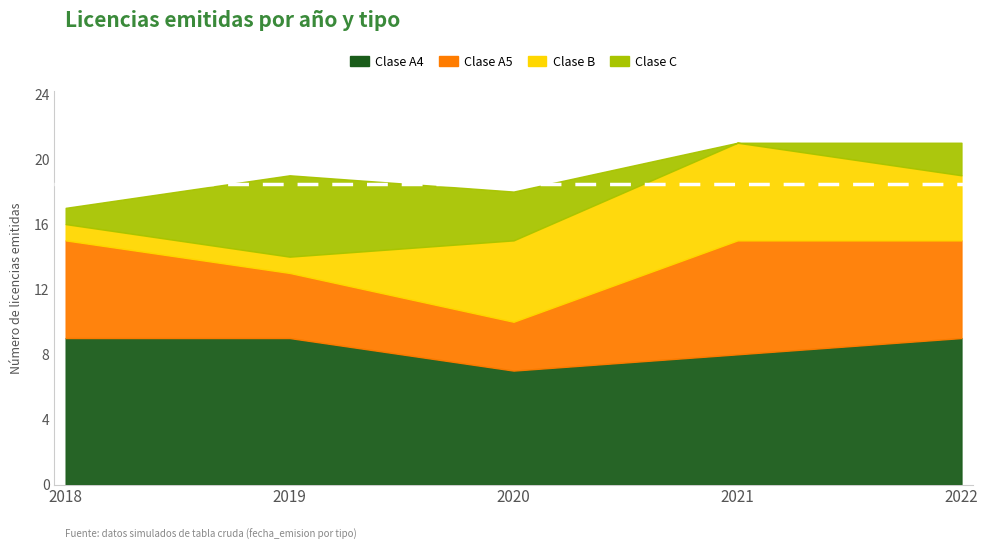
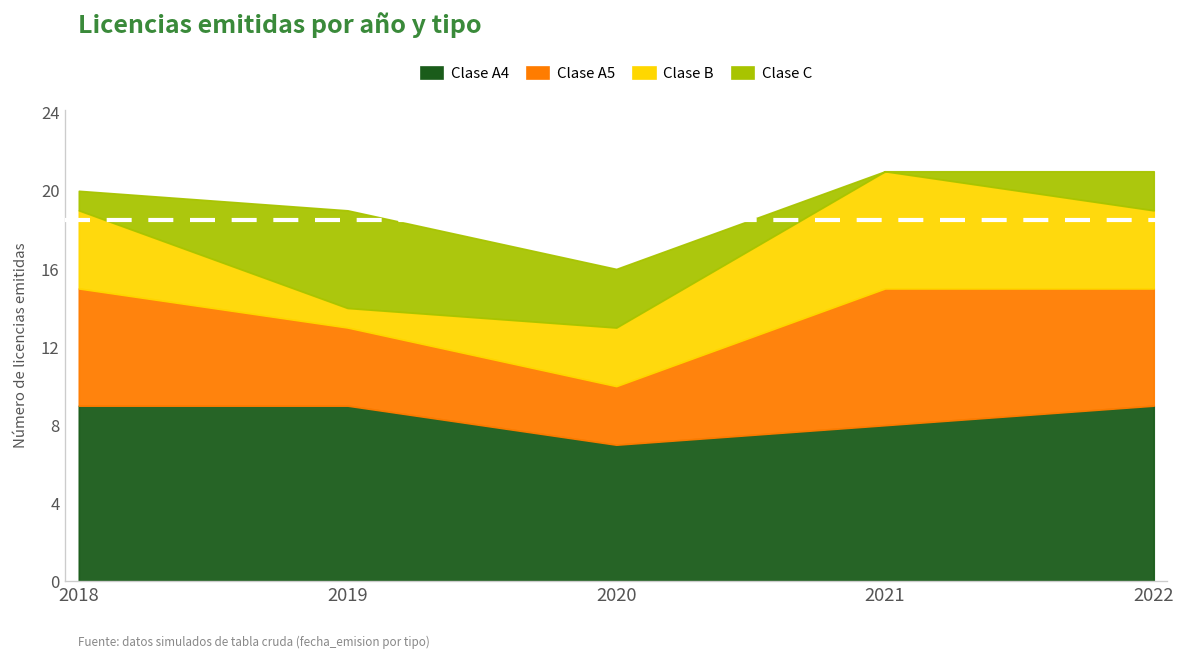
  {
    "Clase A4": {
      "2018": 9,
      "2019": 9,
      "2020": 7,
      "2021": 8,
      "2022": 9
    },
    "Clase A5": {
      "2018": 6,
      "2019": 4,
      "2020": 3,
      "2021": 7,
      "2022": 6
    },
    "Clase B": {
-     "2018": 1,
+     "2018": 4,
      "2019": 1,
-     "2020": 5,
+     "2020": 3,
      "2022": 4
    },
    "Clase C": {
      "2018": 1,
      "2019": 5,
      "2020": 3,
      "2022": 2
    }
  }
